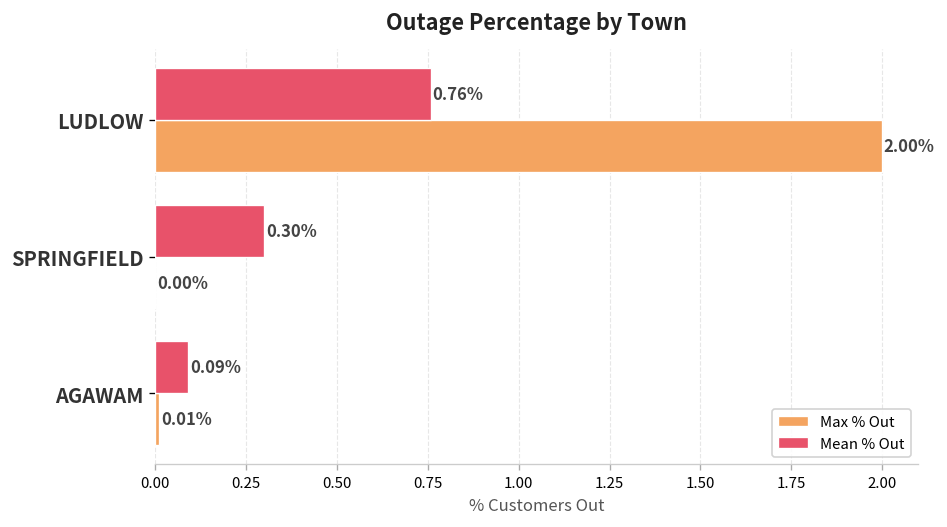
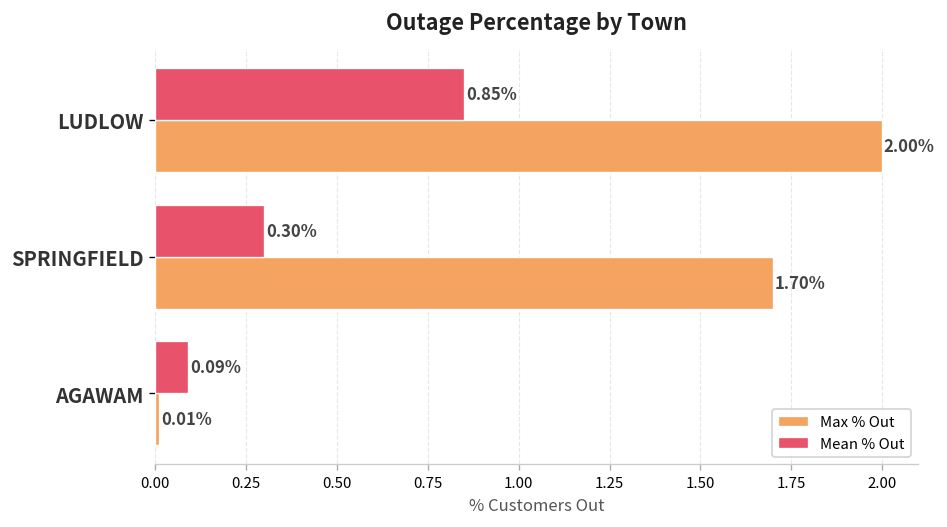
  {
    "Max % Out": {
      "LUDLOW": "2.00%",
-     "SPRINGFIELD": "0.00%",
+     "SPRINGFIELD": "1.70%",
      "AGAWAM": "0.01%"
    },
    "Mean % Out": {
-     "LUDLOW": "0.76%",
+     "LUDLOW": "0.85%",
      "SPRINGFIELD": "0.30%",
      "AGAWAM": "0.09%"
    }
  }
